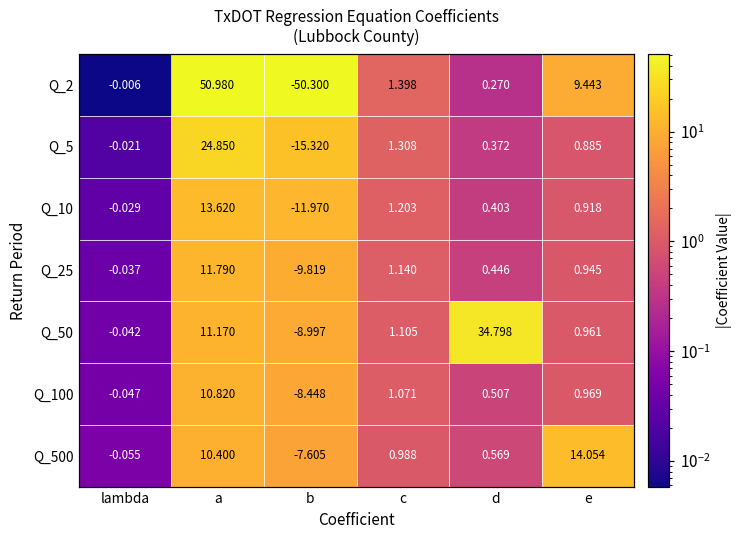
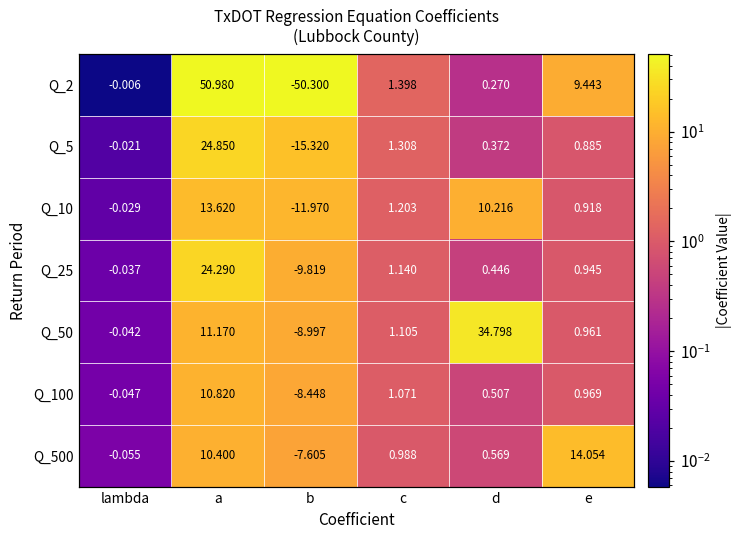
  {
    "Q_2": {
      "lambda": -0.006,
      "a": 50.980,
      "b": -50.300,
      "c": 1.398,
      "d": 0.270,
      "e": 9.443
    },
    "Q_5": {
      "lambda": -0.021,
      "a": 24.850,
      "b": -15.320,
      "c": 1.308,
      "d": 0.372,
      "e": 0.885
    },
    "Q_10": {
      "lambda": -0.029,
      "a": 13.620,
      "b": -11.970,
      "c": 1.203,
-     "d": 0.403,
+     "d": 10.216,
      "e": 0.918
    },
    "Q_25": {
      "lambda": -0.037,
-     "a": 11.790,
+     "a": 24.290,
      "b": -9.819,
      "c": 1.140,
      "d": 0.446,
      "e": 0.945
    },
    "Q_50": {
      "lambda": -0.042,
      "a": 11.170,
      "b": -8.997,
      "c": 1.105,
      "d": 34.798,
      "e": 0.961
    },
    "Q_100": {
      "lambda": -0.047,
      "a": 10.820,
      "b": -8.448,
      "c": 1.071,
      "d": 0.507,
      "e": 0.969
    },
    "Q_500": {
      "lambda": -0.055,
      "a": 10.400,
      "b": -7.605,
      "c": 0.988,
      "d": 0.569,
      "e": 14.054
    }
  }
